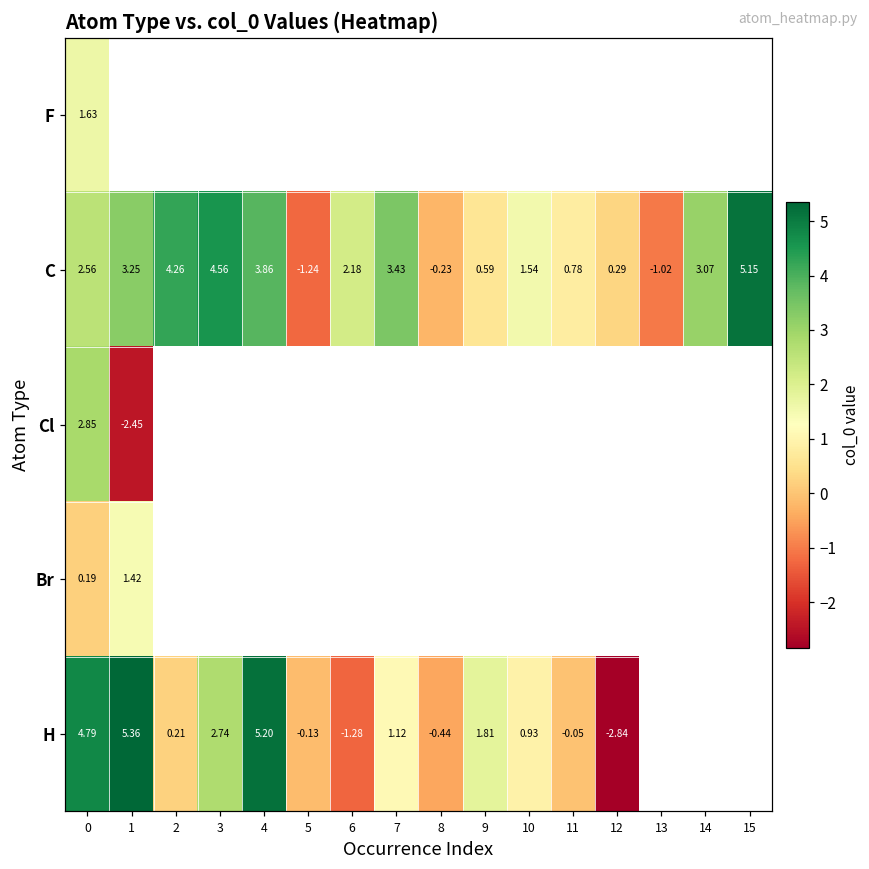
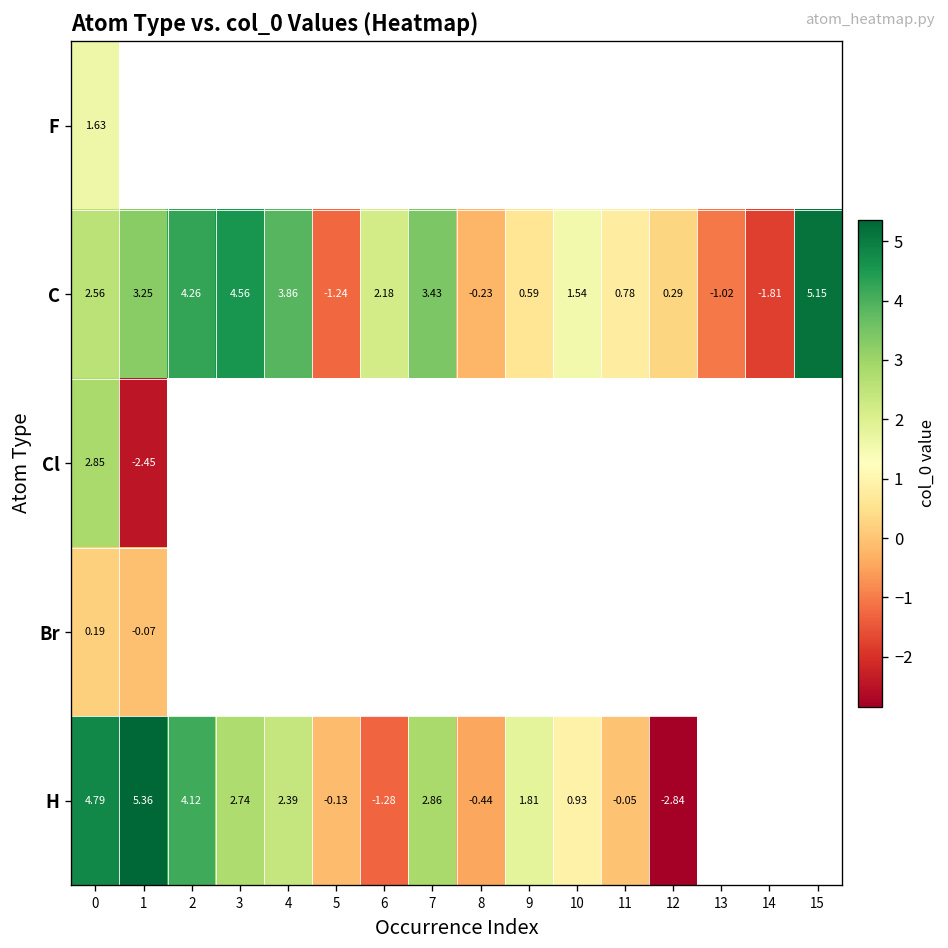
  {
    "F": {
      "0": 1.63
    },
    "C": {
      "0": 2.56,
      "1": 3.25,
      "2": 4.26,
      "3": 4.56,
      "4": 3.86,
      "5": -1.24,
      "6": 2.18,
      "7": 3.43,
      "8": -0.23,
      "9": 0.59,
      "10": 1.54,
      "11": 0.78,
      "12": 0.29,
      "13": -1.02,
-     "14": 3.07,
+     "14": -1.81,
      "15": 5.15
    },
    "Cl": {
      "0": 2.85,
      "1": -2.45
    },
    "Br": {
      "0": 0.19,
-     "1": 1.42
+     "1": -0.07
    },
    "H": {
      "0": 4.79,
      "1": 5.36,
-     "2": 0.21,
+     "2": 4.12,
      "3": 2.74,
-     "4": 5.20,
+     "4": 2.39,
      "5": -0.13,
      "6": -1.28,
-     "7": 1.12,
+     "7": 2.86,
      "8": -0.44,
      "9": 1.81,
      "10": 0.93,
      "11": -0.05,
      "12": -2.84
    }
  }
